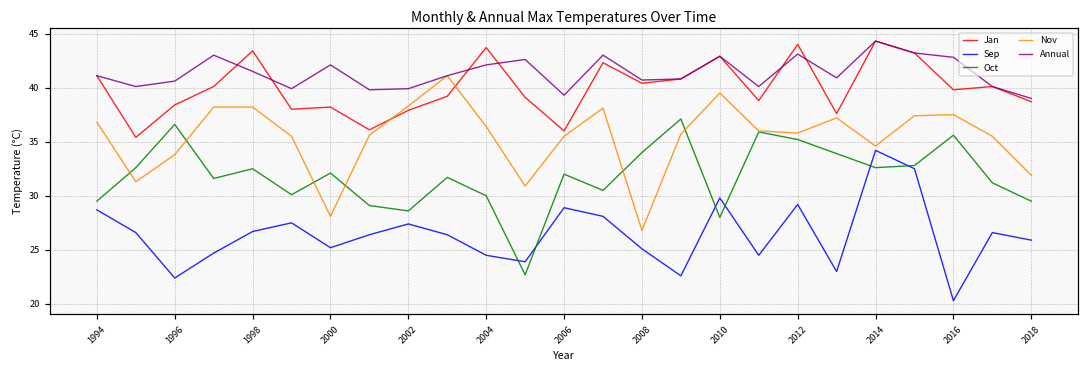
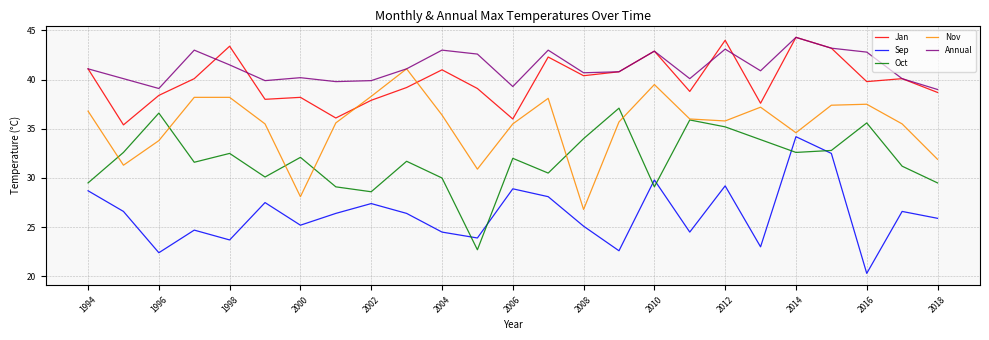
  {
    "Jan": {
      "1996": 38,
      "1998": 43,
      "2000": 38,
      "2002": 38,
-     "2004": 44,
+     "2004": 41,
      "2006": 36,
      "2008": 40,
      "2012": 44,
      "2016": 40,
      "2018": 39
    },
    "Sep": {
      "1994": 29,
      "1996": 22,
-     "1998": 27,
+     "1998": 24,
      "2000": 25,
      "2002": 27,
      "2004": 25,
      "2006": 29,
      "2008": 25,
      "2010": 30,
      "2012": 29,
      "2014": 34,
      "2016": 20,
      "2018": 26
    },
    "Oct": {
      "1994": 30,
      "1996": 37,
      "1998": 33,
      "2000": 32,
      "2002": 29,
      "2004": 30,
      "2006": 32,
      "2008": 34,
-     "2010": 28,
+     "2010": 29,
      "2012": 35,
      "2014": 33,
      "2016": 36,
      "2018": 30
    },
    "Nov": {
      "1994": 37,
      "1996": 34,
      "1998": 38,
      "2000": 28,
      "2002": 38,
      "2004": 36,
      "2006": 36,
      "2008": 27,
      "2010": 40,
      "2012": 36,
      "2014": 35,
      "2016": 38,
      "2018": 32
    },
    "Annual": {
-     "1996": 41,
+     "1996": 39,
      "1998": 42,
-     "2000": 42,
+     "2000": 40,
      "2002": 40,
-     "2004": 42,
+     "2004": 43,
      "2006": 39,
      "2008": 41,
      "2012": 43,
      "2016": 43,
      "2018": 39
    }
  }
